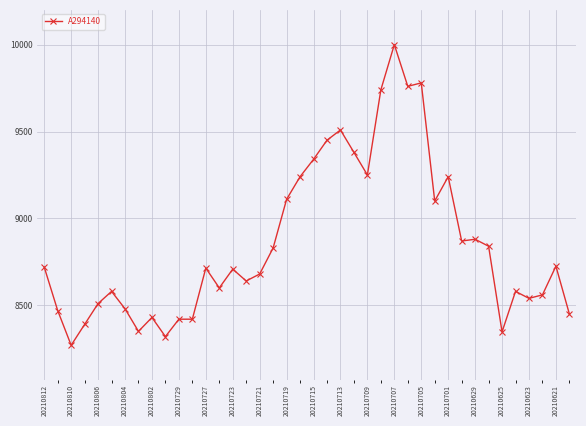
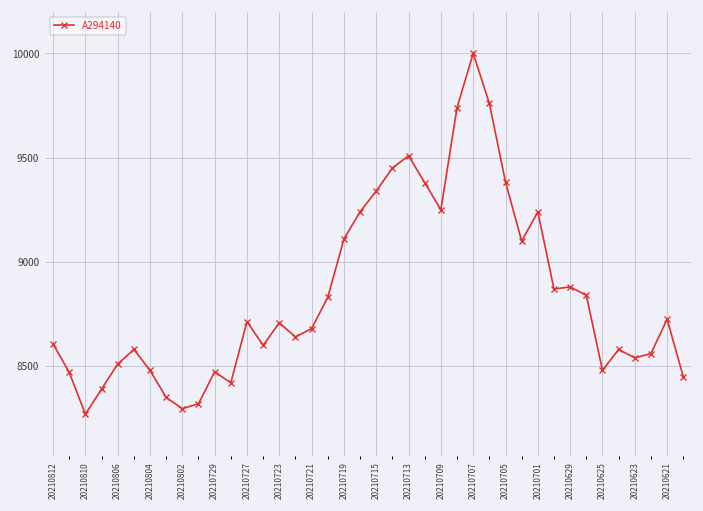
  {
-   "20210812": 8720,
+   "20210812": 8610,
    "20210810": 8270,
    "20210806": 8510,
    "20210804": 8480,
-   "20210802": 8430,
-   "20210729": 8420,
+   "20210802": 8300,
+   "20210729": 8470,
    "20210727": 8710,
    "20210723": 8710,
    "20210721": 8680,
    "20210719": 9110,
    "20210715": 9340,
    "20210713": 9510,
    "20210709": 9250,
    "20210707": 10000,
-   "20210705": 9780,
+   "20210705": 9380,
    "20210701": 9240,
    "20210629": 8880,
-   "20210625": 8350,
+   "20210625": 8480,
    "20210623": 8540,
    "20210621": 8730
  }
